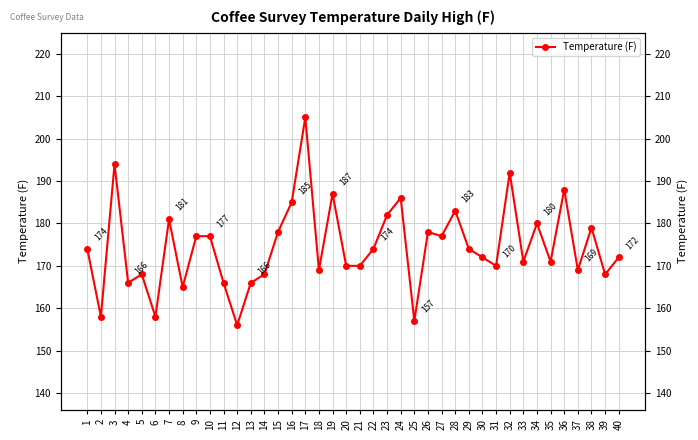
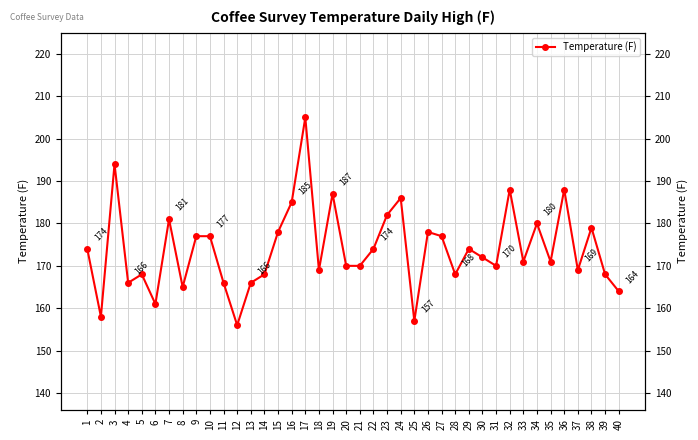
  {
    "1": 174,
-   "6": 158,
+   "6": 161,
    "7": 181,
    "10": 177,
    "16": 185,
    "19": 187,
    "22": 174,
    "25": 157,
-   "28": 183,
+   "28": 168,
    "31": 170,
-   "32": 192,
+   "32": 188,
    "34": 180,
    "37": 169,
-   "40": 172
+   "40": 164
  }
